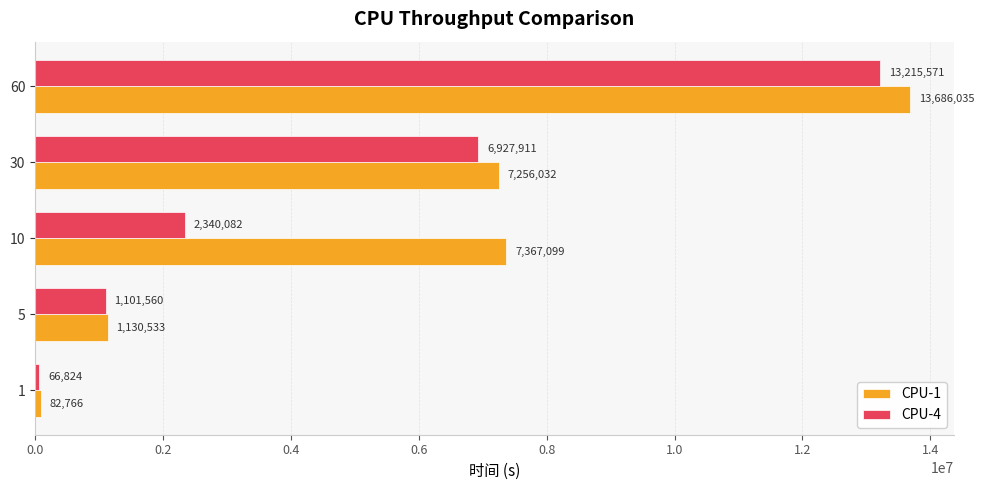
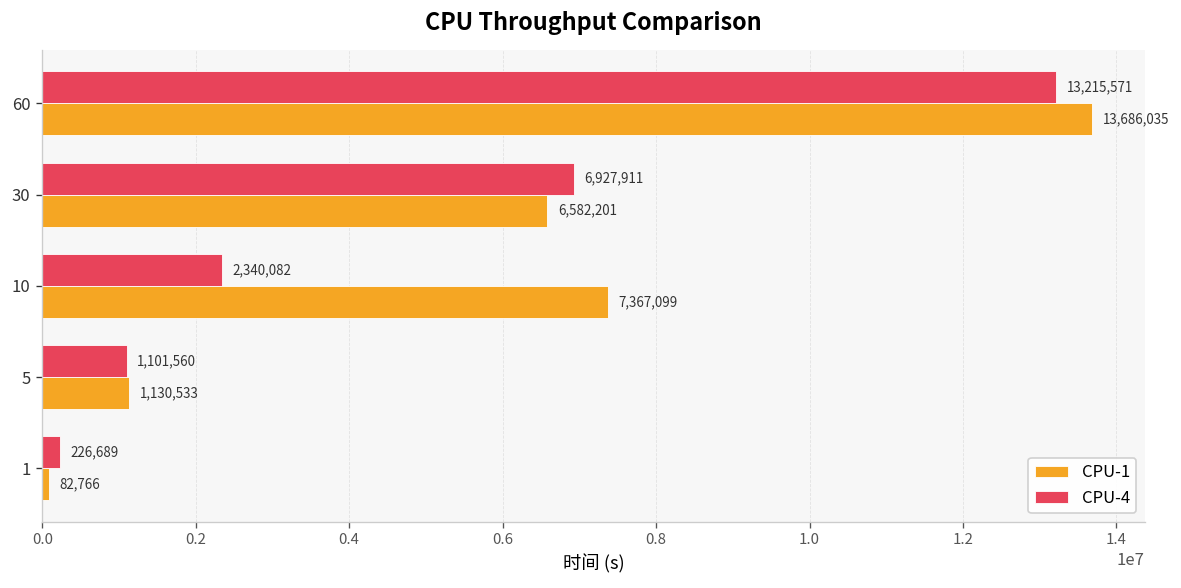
  {
    "CPU-1": {
      "60": "13,686,035",
-     "30": "7,256,032",
+     "30": "6,582,201",
      "10": "7,367,099",
      "5": "1,130,533",
      "1": "82,766"
    },
    "CPU-4": {
      "60": "13,215,571",
      "30": "6,927,911",
      "10": "2,340,082",
      "5": "1,101,560",
-     "1": "66,824"
+     "1": "226,689"
    }
  }
